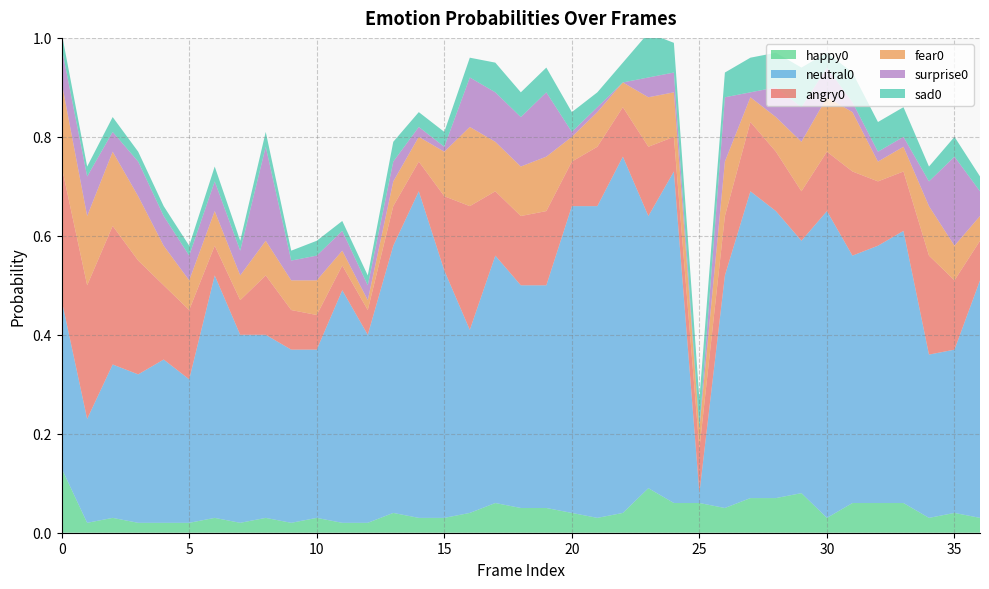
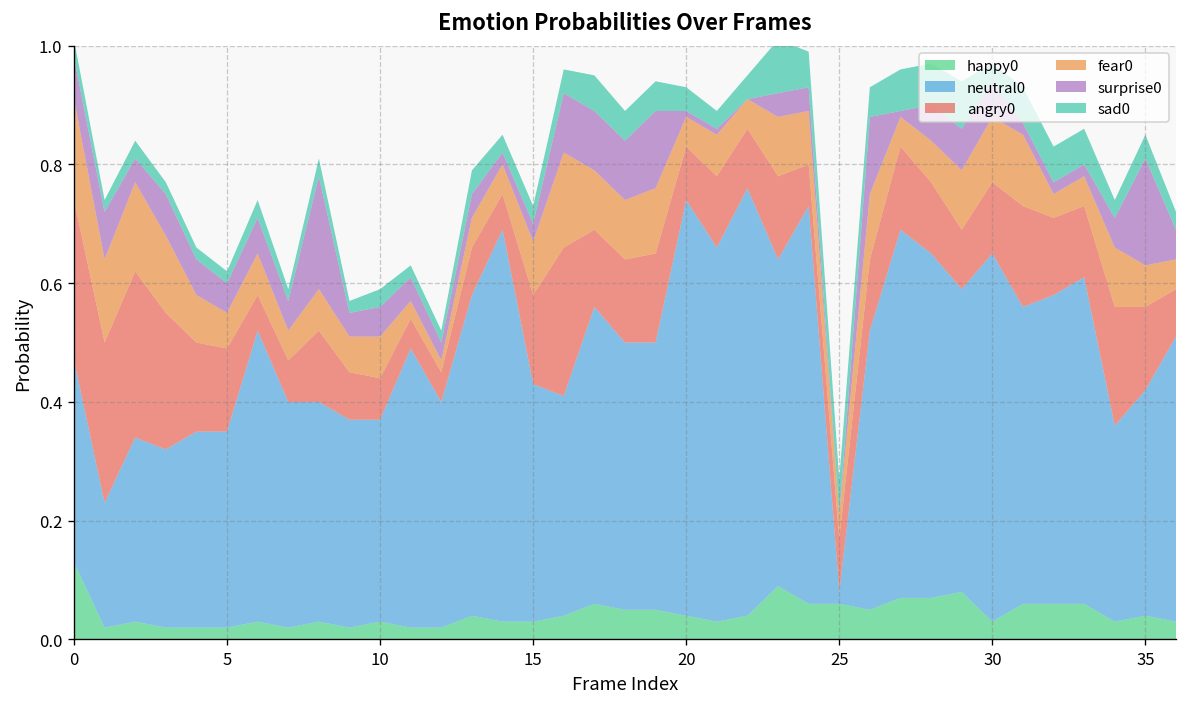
  {
    "neutral0": {
      "0": 0.34,
-     "5": 0.29,
+     "5": 0.33,
      "10": 0.34,
-     "15": 0.5,
-     "20": 0.62,
+     "15": 0.4,
+     "20": 0.70,
      "25": 0.02,
      "30": 0.62,
-     "35": 0.33
+     "35": 0.38
    },
    "surprise0": {
      "0": 0.07,
      "5": 0.05,
      "10": 0.05,
-     "15": 0.01,
+     "15": 0.03,
      "20": 0.01,
      "35": 0.18
    }
  }
